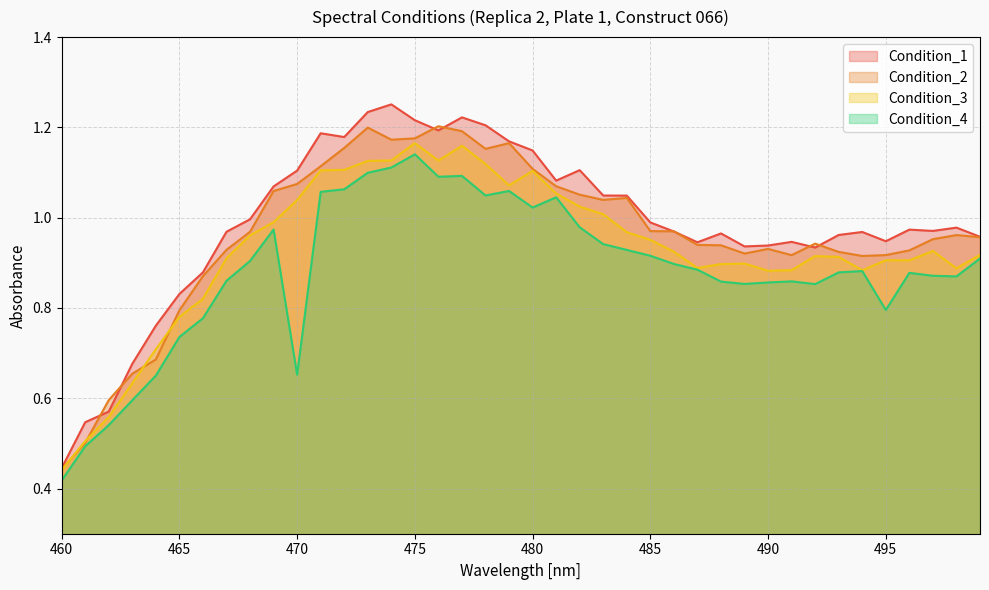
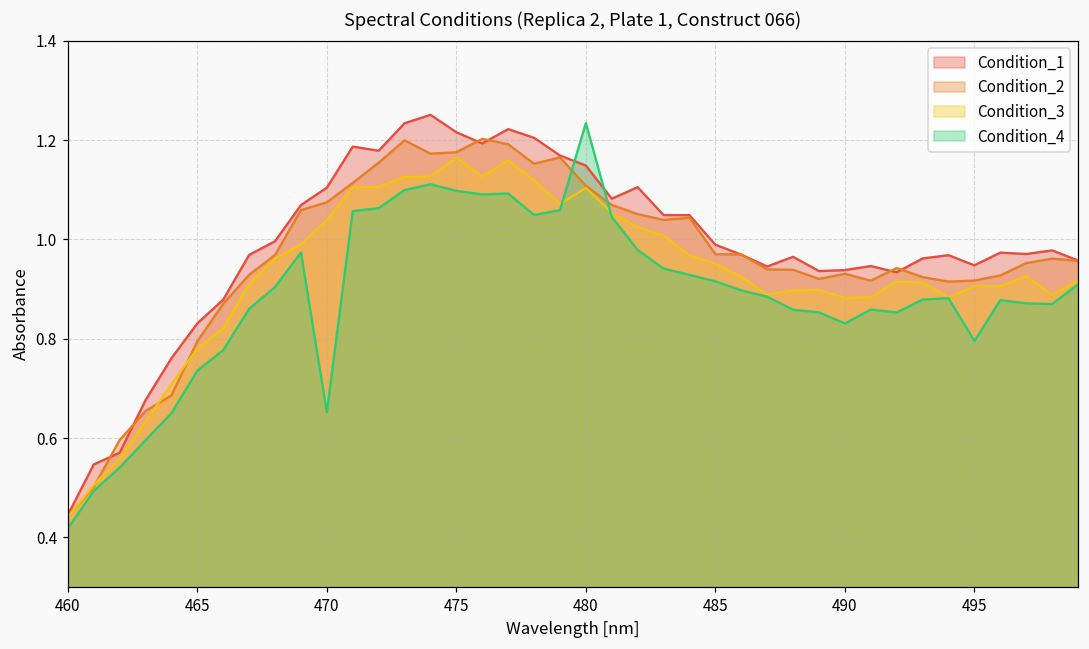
  {
    "Condition_4": {
      "460": 0.42,
      "465": 0.74,
      "470": 0.65,
-     "475": 1.14,
-     "480": 1.02,
+     "475": 1.10,
+     "480": 1.23,
      "485": 0.92,
-     "490": 0.86,
+     "490": 0.83,
      "495": 0.80
    }
  }
